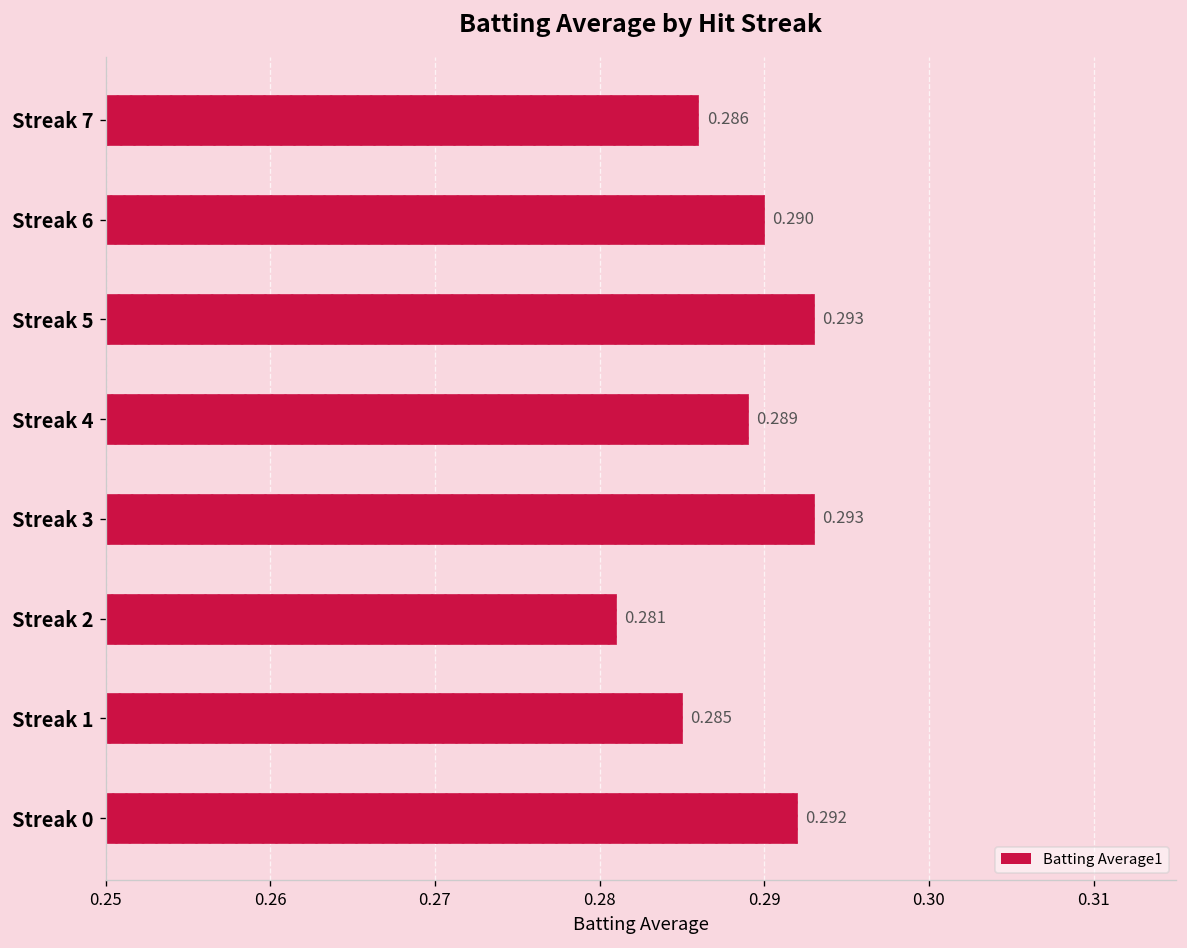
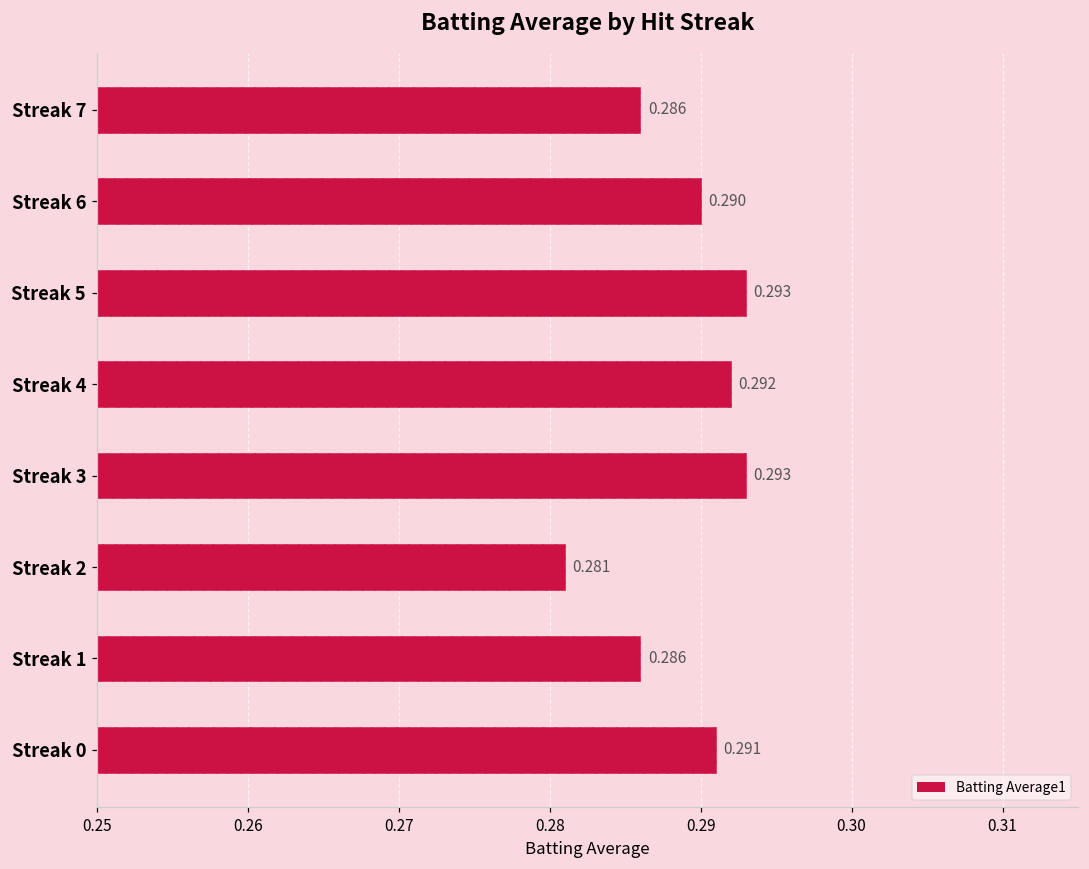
  {
    "Streak 7": 0.286,
    "Streak 6": 0.290,
    "Streak 5": 0.293,
-   "Streak 4": 0.289,
+   "Streak 4": 0.292,
    "Streak 3": 0.293,
    "Streak 2": 0.281,
-   "Streak 1": 0.285,
-   "Streak 0": 0.292
+   "Streak 1": 0.286,
+   "Streak 0": 0.291
  }
